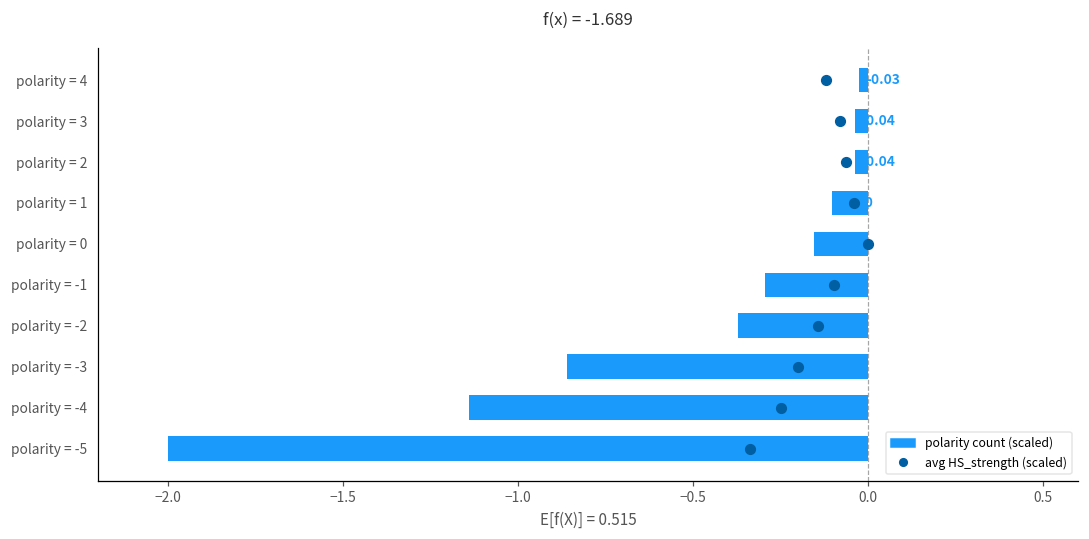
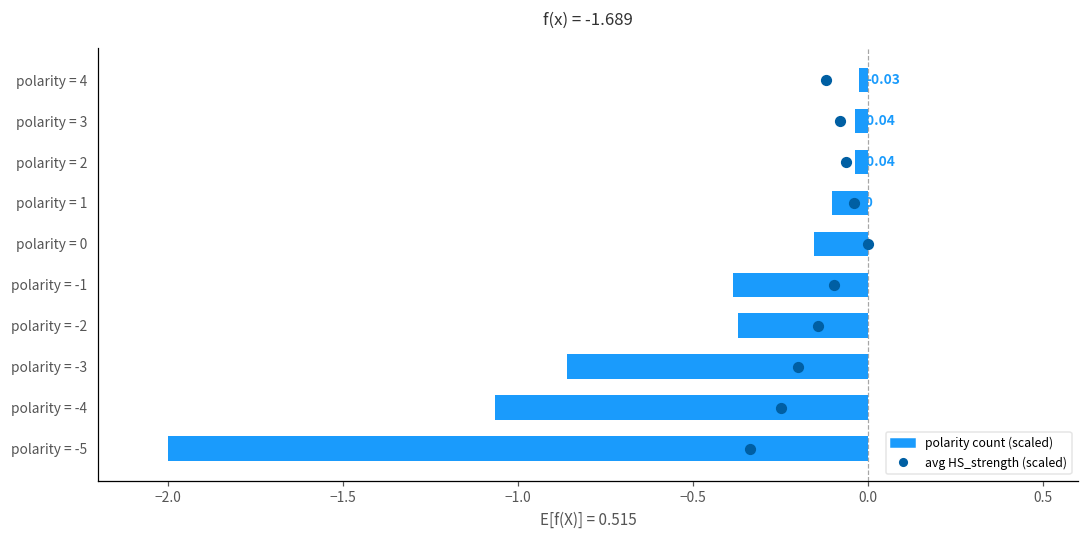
  {
    "polarity count (scaled)": {
      "polarity = 1": -0.10,
      "polarity = 0": -0.15,
-     "polarity = -1": -0.29,
+     "polarity = -1": -0.38,
      "polarity = -2": -0.37,
      "polarity = -3": -0.86,
-     "polarity = -4": -1.14,
+     "polarity = -4": -1.06,
      "polarity = -5": -2.00
    }
  }
